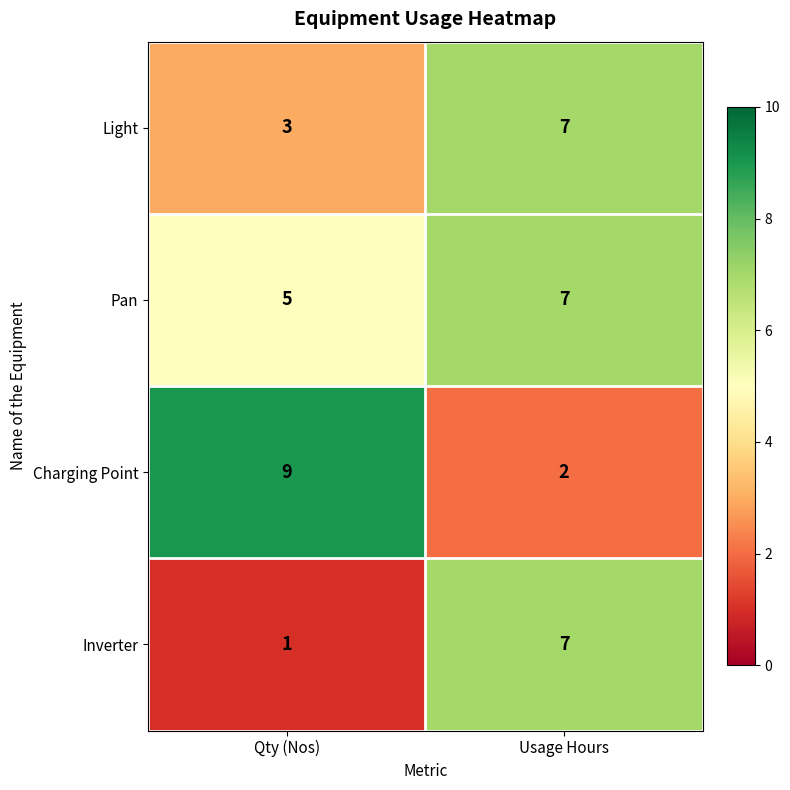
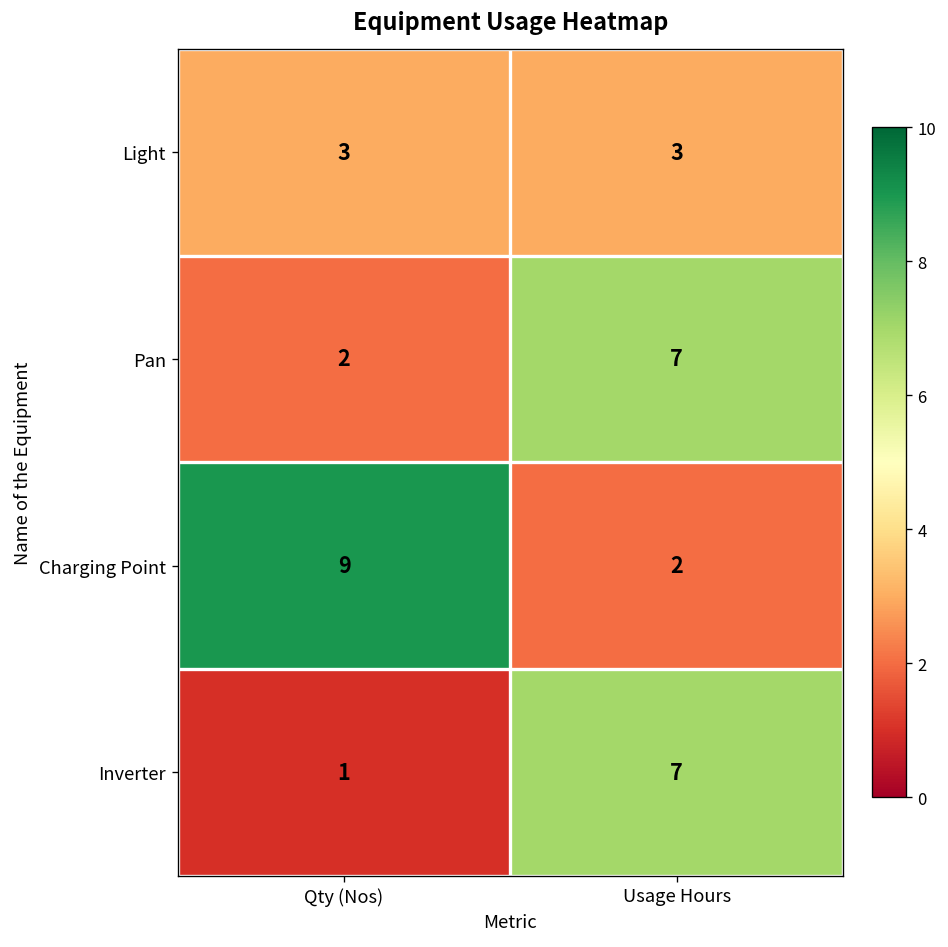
  {
    "Light": {
      "Qty (Nos)": 3,
-     "Usage Hours": 7
+     "Usage Hours": 3
    },
    "Pan": {
-     "Qty (Nos)": 5,
+     "Qty (Nos)": 2,
      "Usage Hours": 7
    },
    "Charging Point": {
      "Qty (Nos)": 9,
      "Usage Hours": 2
    },
    "Inverter": {
      "Qty (Nos)": 1,
      "Usage Hours": 7
    }
  }
